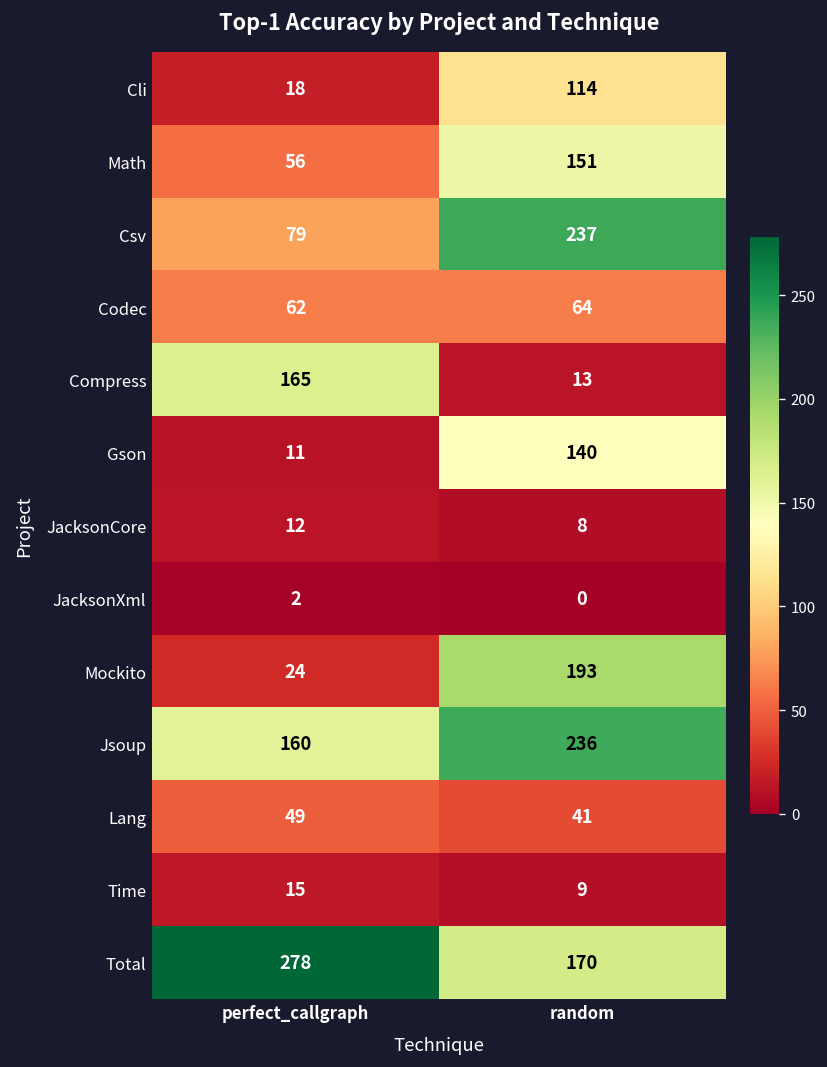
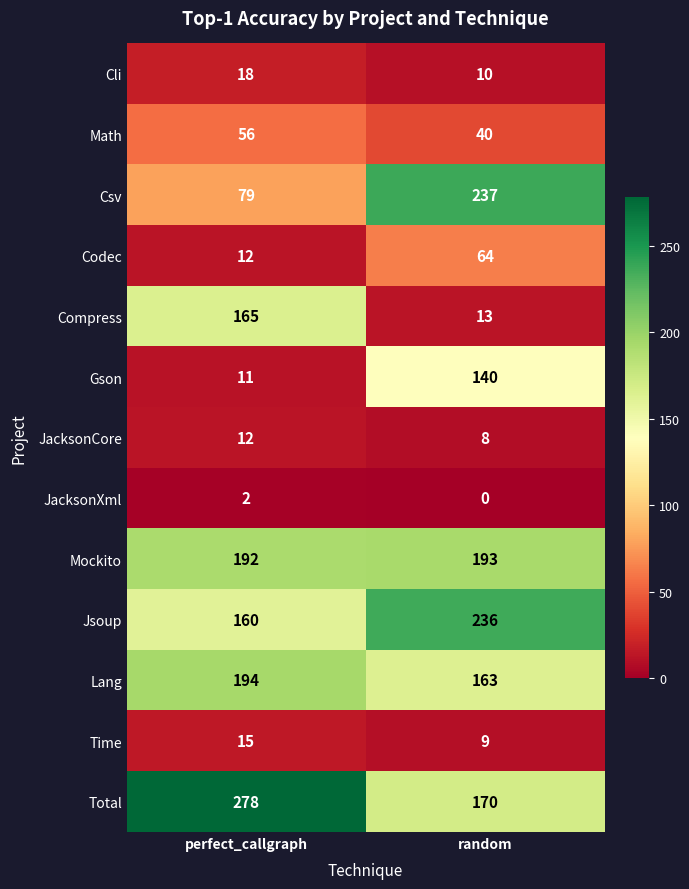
  {
    "Cli": {
      "perfect_callgraph": 18,
-     "random": 114
+     "random": 10
    },
    "Math": {
      "perfect_callgraph": 56,
-     "random": 151
+     "random": 40
    },
    "Csv": {
      "perfect_callgraph": 79,
      "random": 237
    },
    "Codec": {
-     "perfect_callgraph": 62,
+     "perfect_callgraph": 12,
      "random": 64
    },
    "Compress": {
      "perfect_callgraph": 165,
      "random": 13
    },
    "Gson": {
      "perfect_callgraph": 11,
      "random": 140
    },
    "JacksonCore": {
      "perfect_callgraph": 12,
      "random": 8
    },
    "JacksonXml": {
      "perfect_callgraph": 2,
      "random": 0
    },
    "Mockito": {
-     "perfect_callgraph": 24,
+     "perfect_callgraph": 192,
      "random": 193
    },
    "Jsoup": {
      "perfect_callgraph": 160,
      "random": 236
    },
    "Lang": {
-     "perfect_callgraph": 49,
-     "random": 41
+     "perfect_callgraph": 194,
+     "random": 163
    },
    "Time": {
      "perfect_callgraph": 15,
      "random": 9
    },
    "Total": {
      "perfect_callgraph": 278,
      "random": 170
    }
  }
